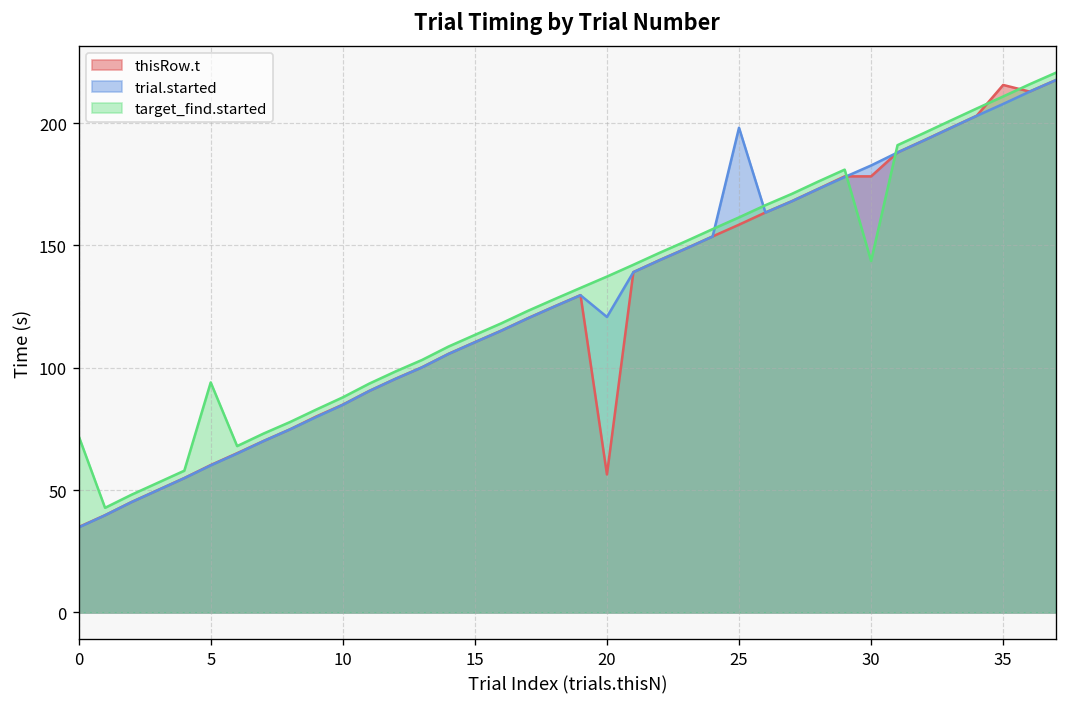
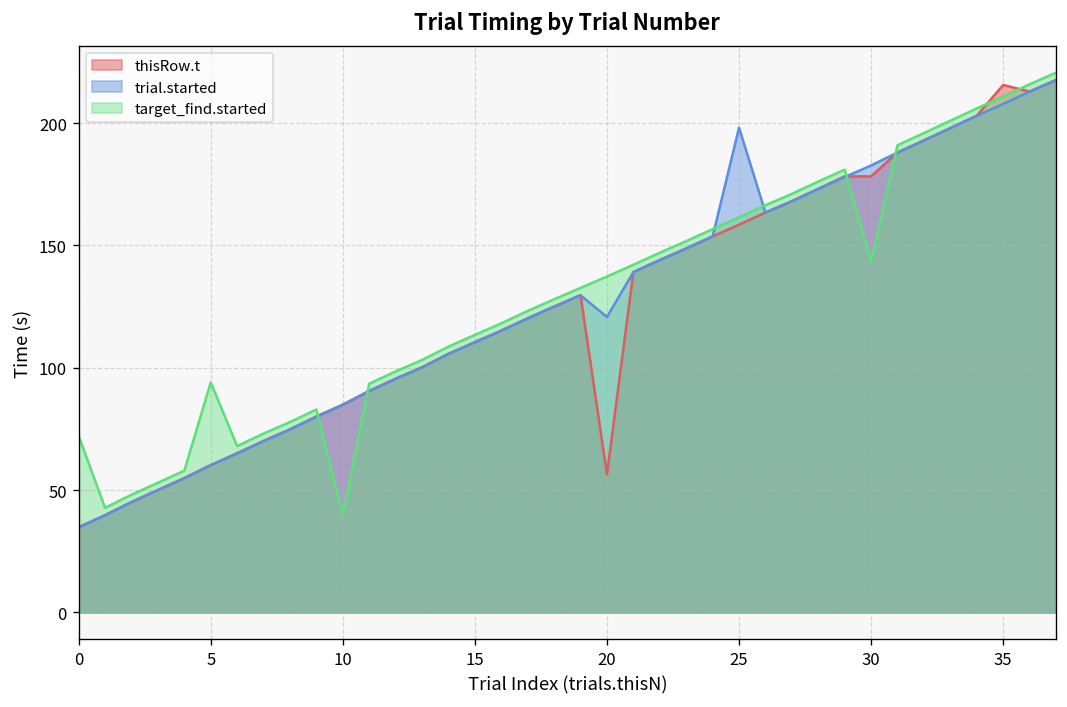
  {
    "thisRow.t": {
      "20": 56,
      "25": 158,
      "30": 178,
      "35": 216
    },
    "trial.started": {
      "20": 121,
      "25": 198,
      "30": 183,
      "35": 208
    },
    "target_find.started": {
      "0": 72,
      "5": 94,
-     "10": 88,
+     "10": 40,
      "15": 113,
      "20": 137,
      "25": 161,
      "30": 144,
      "35": 211
    }
  }
